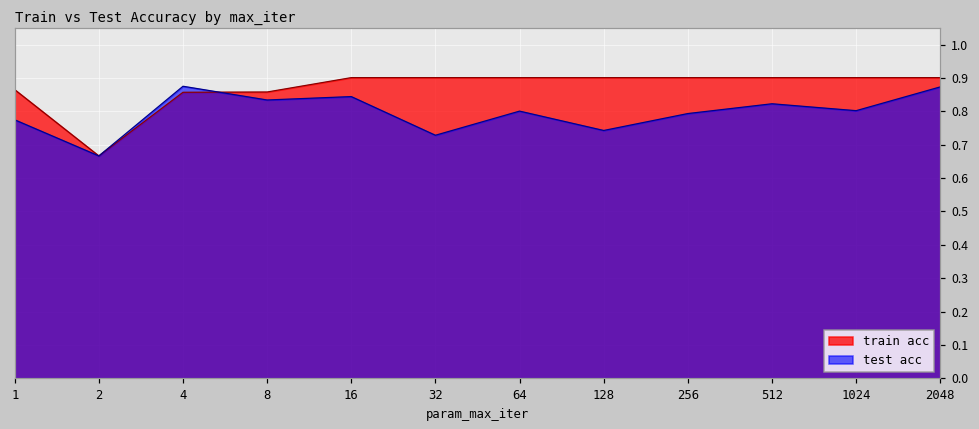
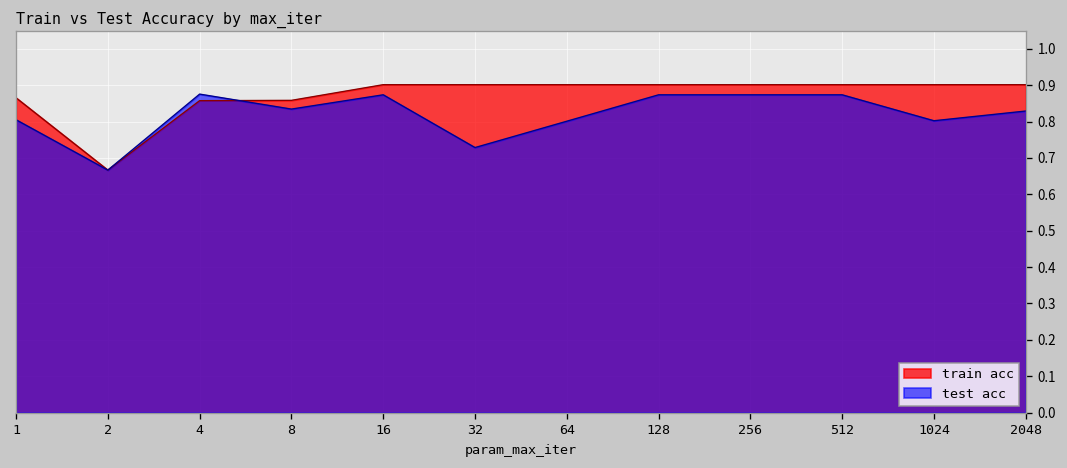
  {
    "train acc": {
      "1": 0.87,
      "4": 0.86,
      "8": 0.86,
      "16": 0.90,
      "32": 0.90,
      "64": 0.90,
      "128": 0.90,
      "256": 0.90,
      "512": 0.90,
      "1024": 0.90,
      "2048": 0.90
    },
    "test acc": {
-     "1": 0.78,
+     "1": 0.81,
      "4": 0.88,
      "8": 0.83,
-     "16": 0.84,
+     "16": 0.87,
      "32": 0.73,
      "64": 0.80,
-     "128": 0.74,
-     "256": 0.79,
-     "512": 0.82,
+     "128": 0.87,
+     "256": 0.87,
+     "512": 0.87,
      "1024": 0.80,
-     "2048": 0.87
+     "2048": 0.83
    }
  }
